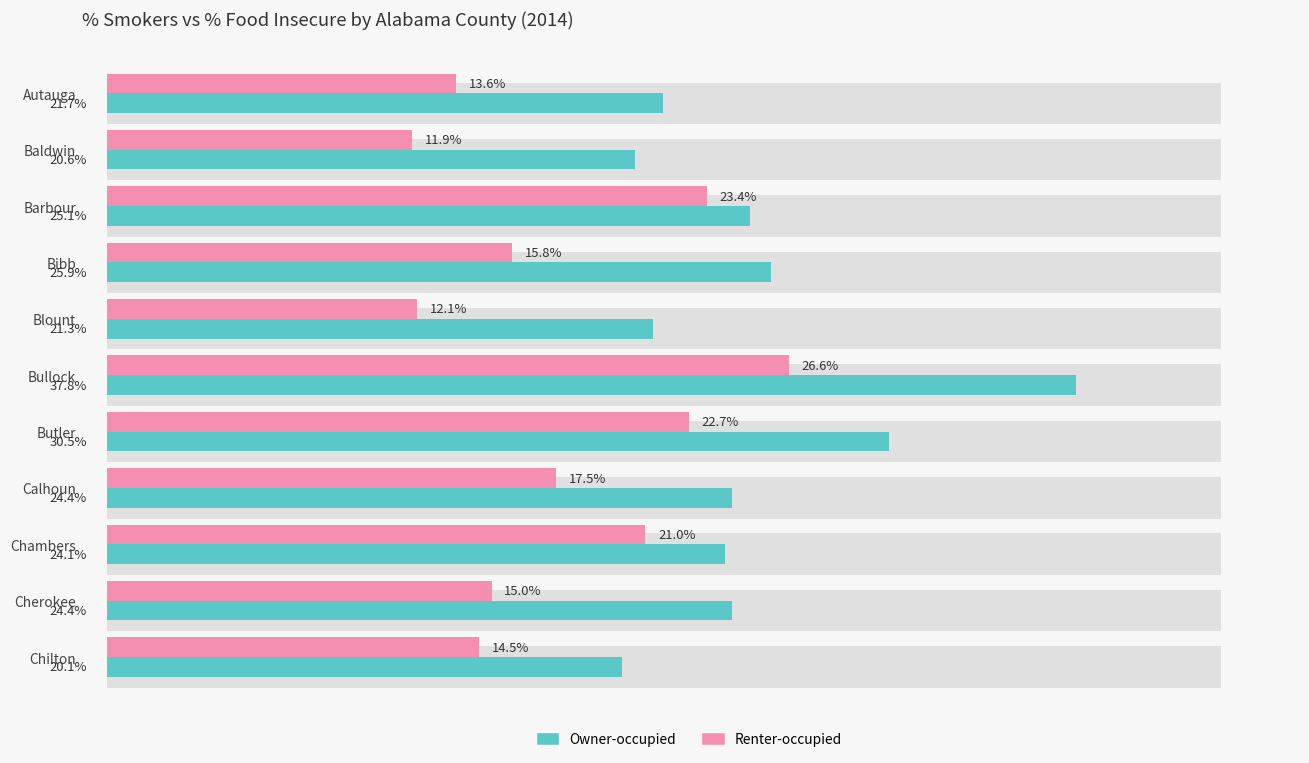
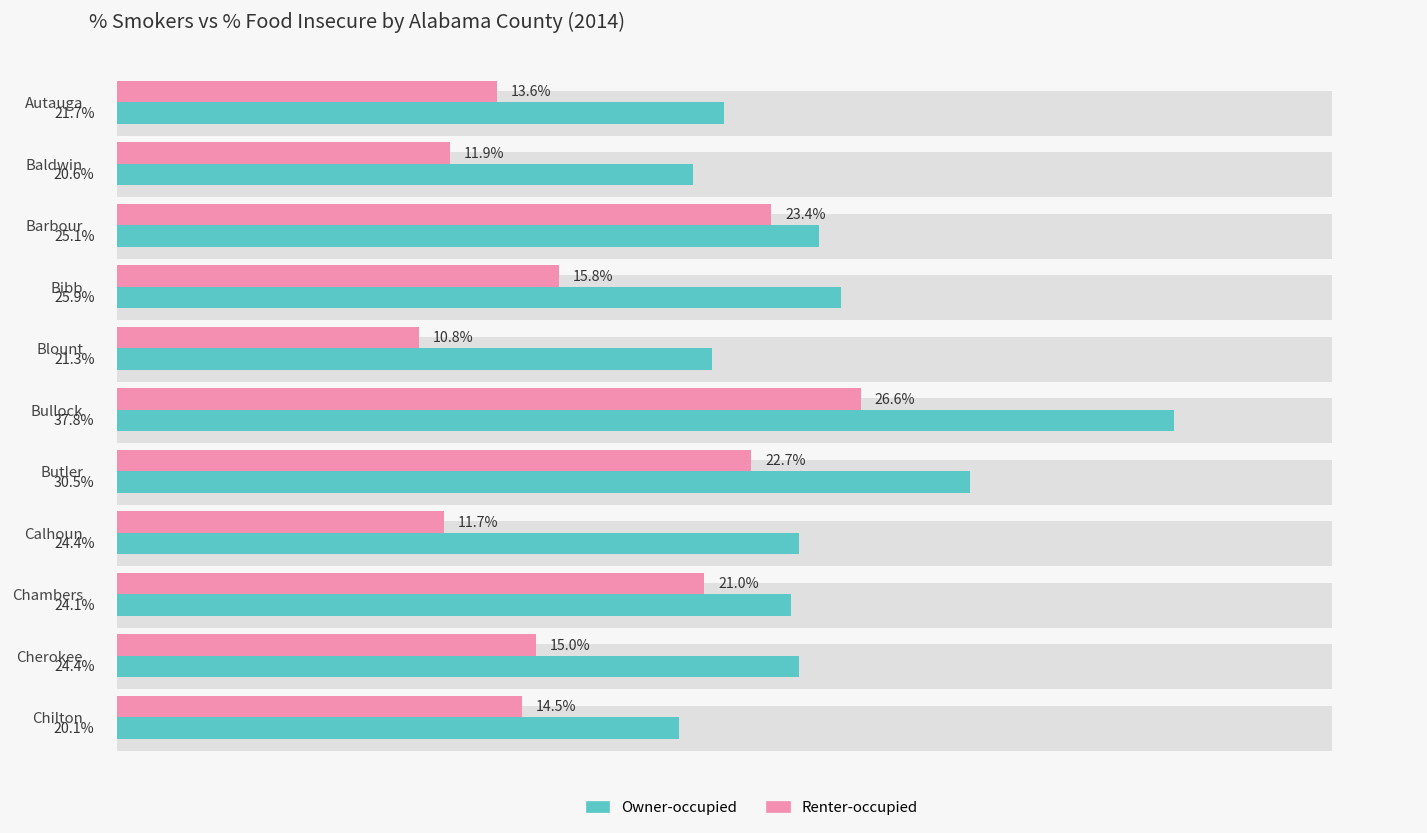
  {
    "Renter-occupied": {
      "Autauga": "13.6%",
      "Baldwin": "11.9%",
      "Barbour": "23.4%",
      "Bibb": "15.8%",
-     "Blount": "12.1%",
+     "Blount": "10.8%",
      "Bullock": "26.6%",
      "Butler": "22.7%",
-     "Calhoun": "17.5%",
+     "Calhoun": "11.7%",
      "Chambers": "21.0%",
      "Cherokee": "15.0%",
      "Chilton": "14.5%"
    }
  }
